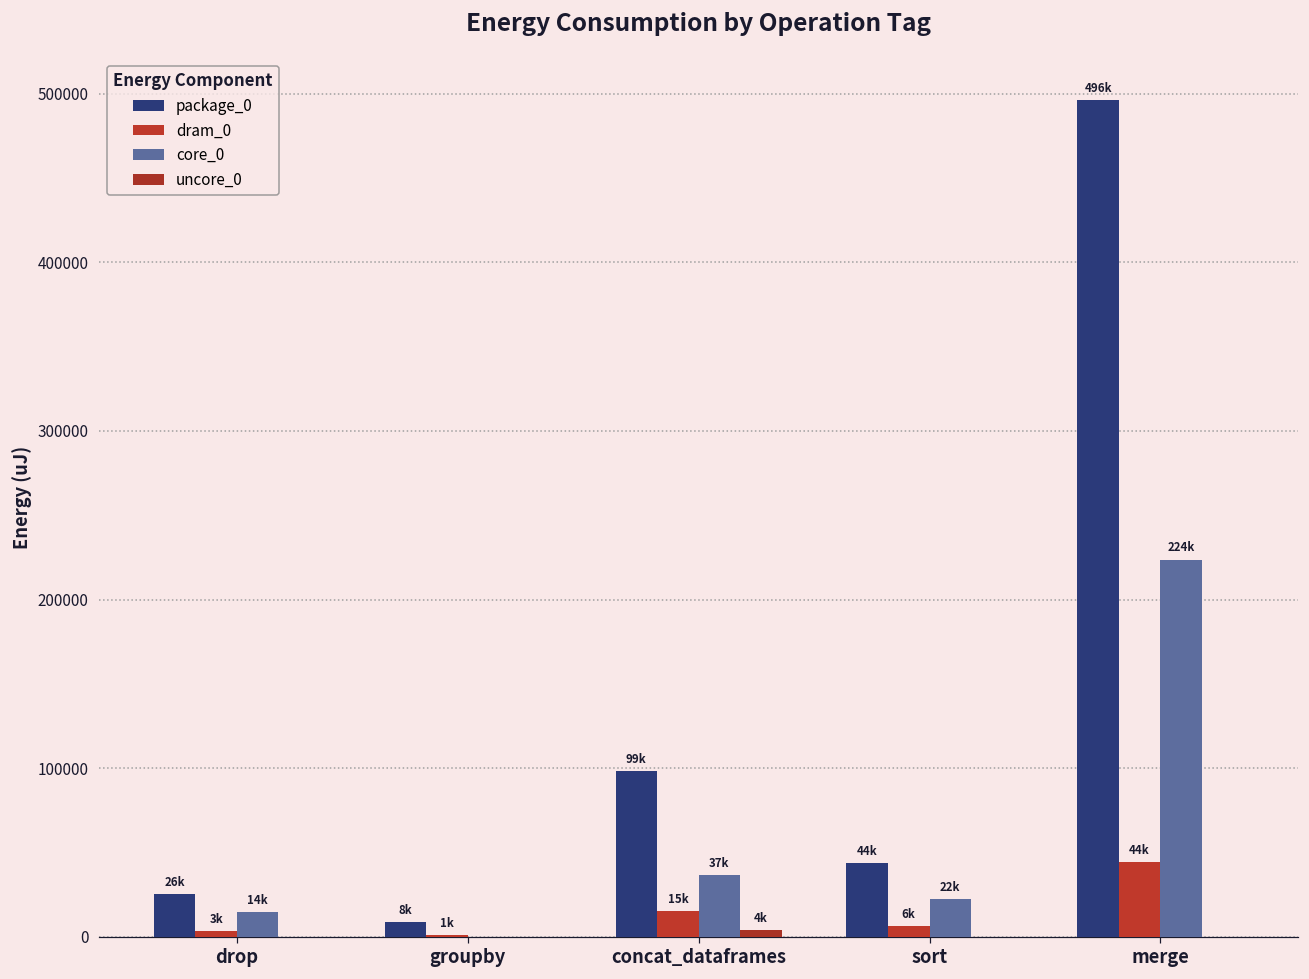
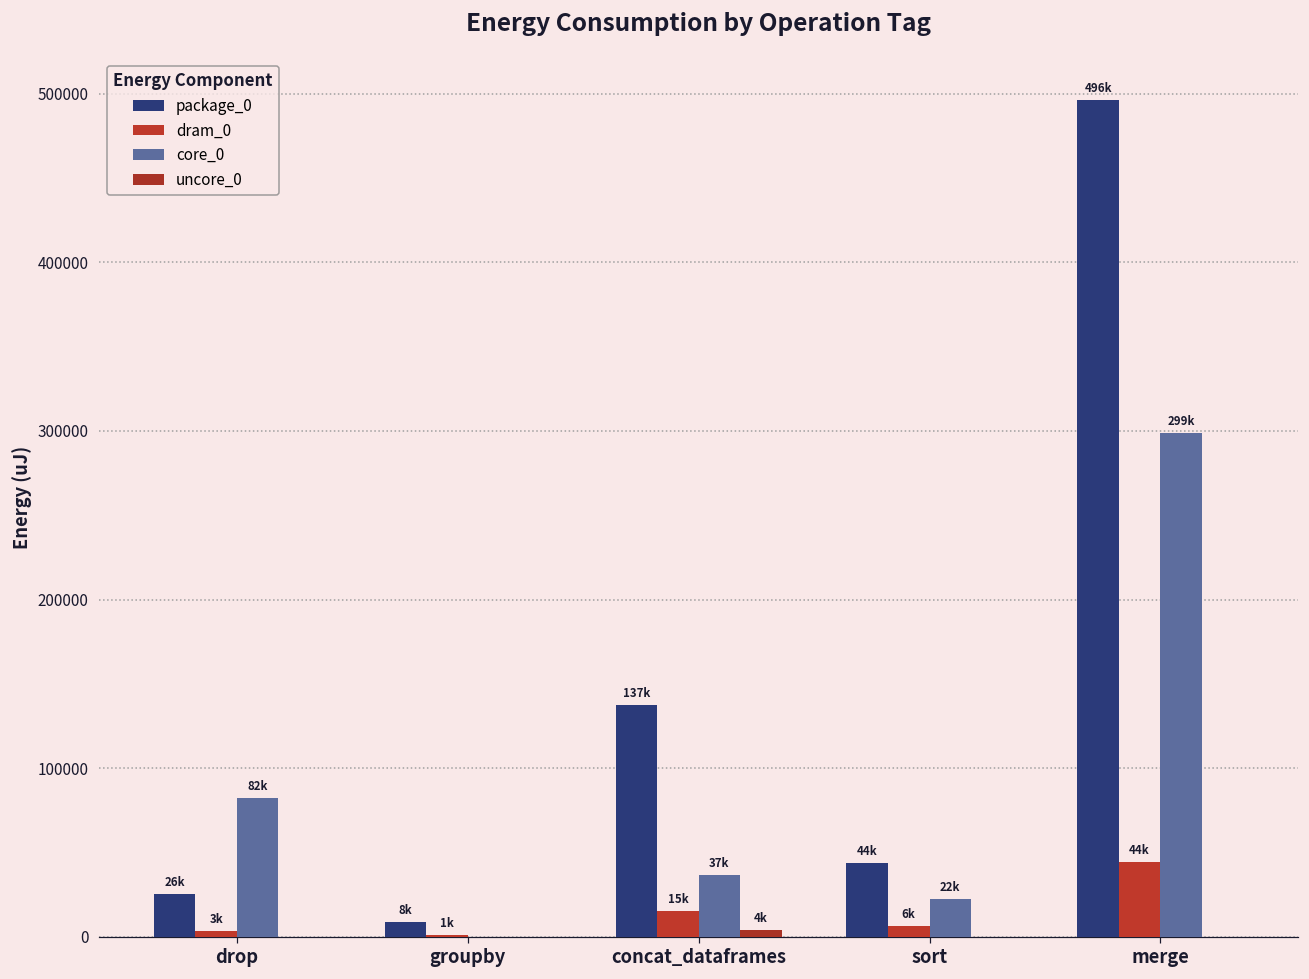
  {
    "package_0": {
      "drop": "26k",
      "groupby": "8k",
-     "concat_dataframes": "99k",
+     "concat_dataframes": "137k",
      "sort": "44k",
      "merge": "496k"
    },
    "core_0": {
-     "drop": "14k",
+     "drop": "82k",
      "concat_dataframes": "37k",
      "sort": "22k",
-     "merge": "224k"
+     "merge": "299k"
    }
  }
